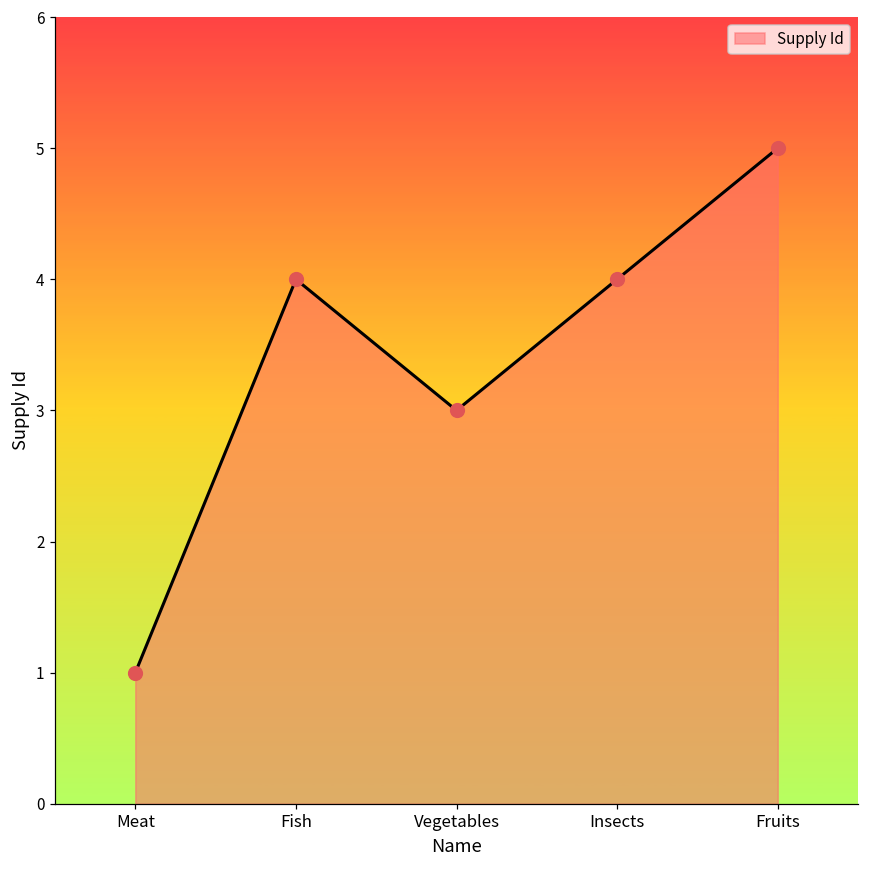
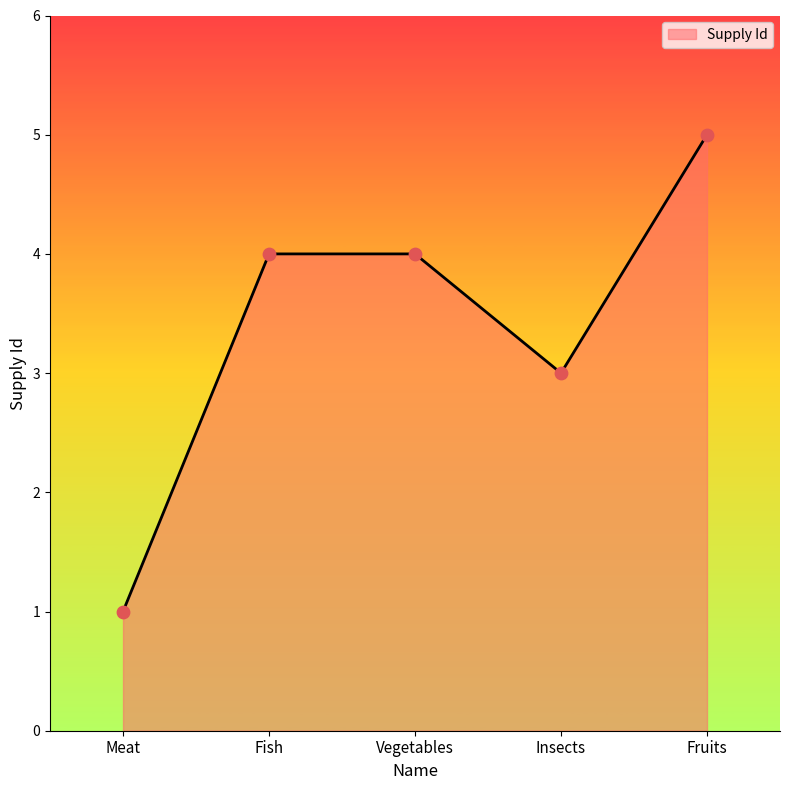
  {
    "Meat": 1,
    "Fish": 4,
-   "Vegetables": 3,
-   "Insects": 4,
+   "Vegetables": 4,
+   "Insects": 3,
    "Fruits": 5
  }
